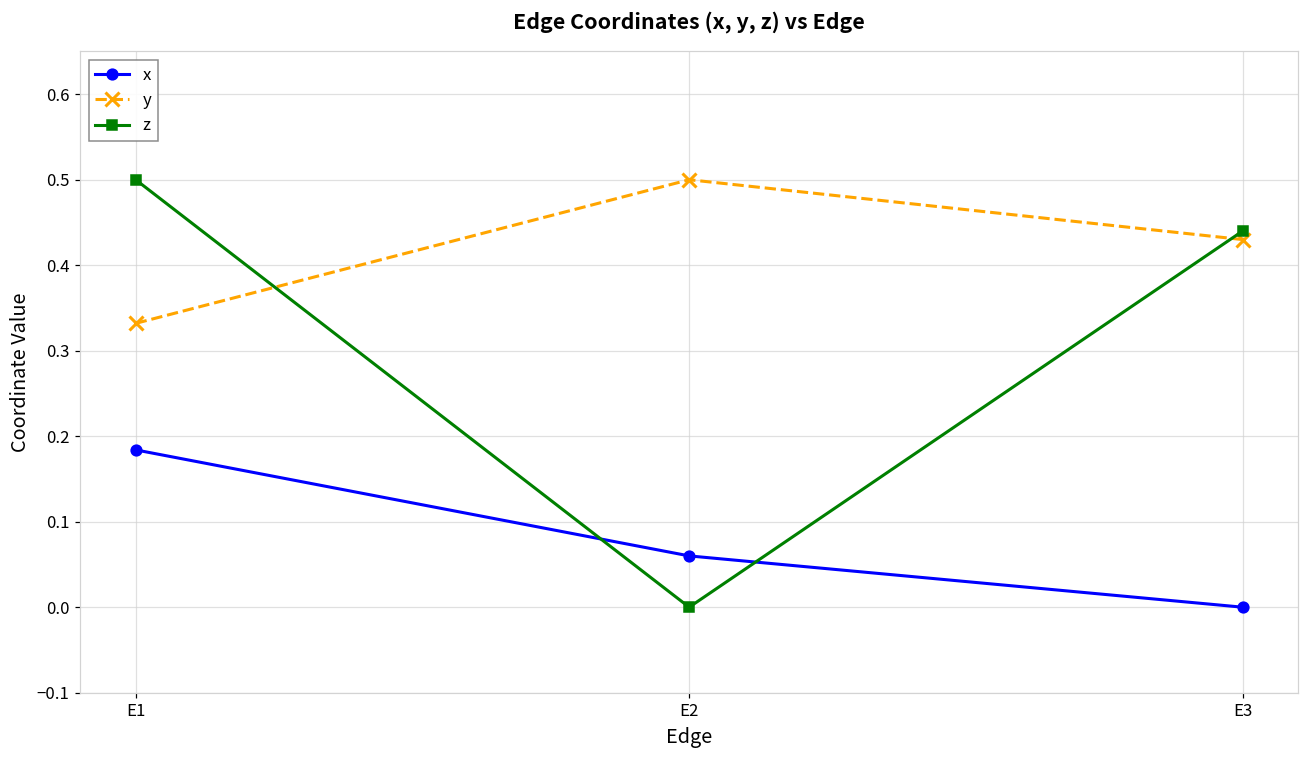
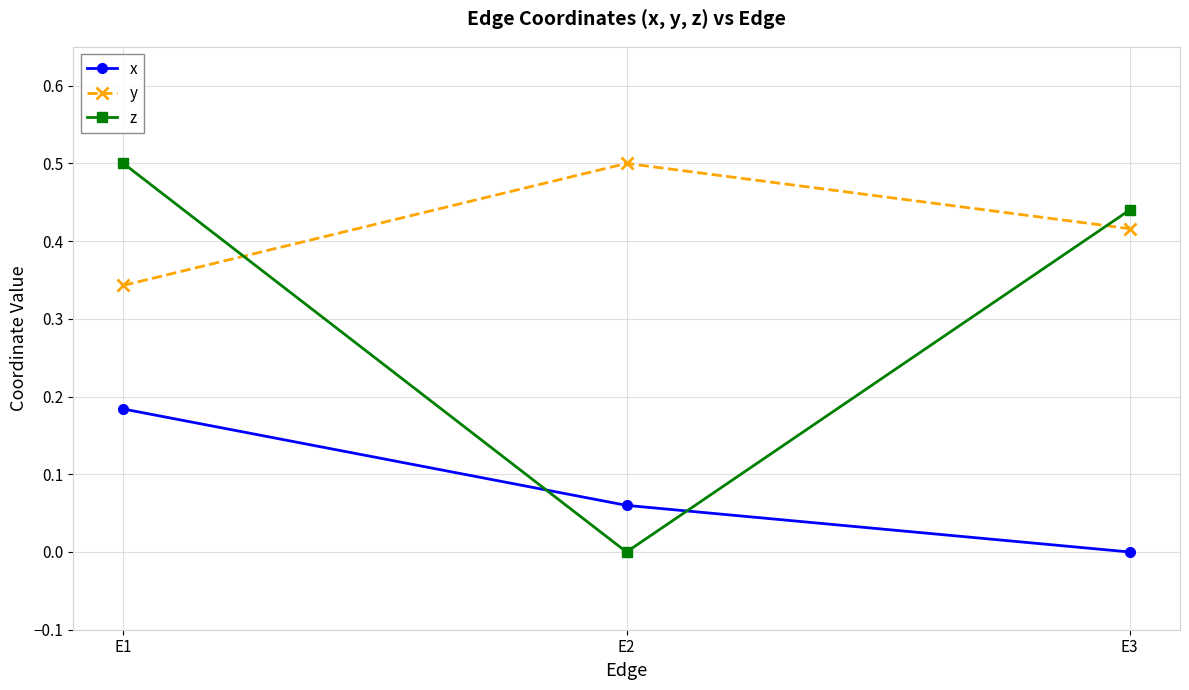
  {
    "x": {
      "E1": 0.18,
      "E2": 0.06,
      "E3": 0.00
    },
    "y": {
-     "E1": 0.33,
+     "E1": 0.34,
      "E2": 0.50,
-     "E3": 0.43
+     "E3": 0.42
    },
    "z": {
      "E1": 0.50,
      "E2": 0.00,
      "E3": 0.44
    }
  }
